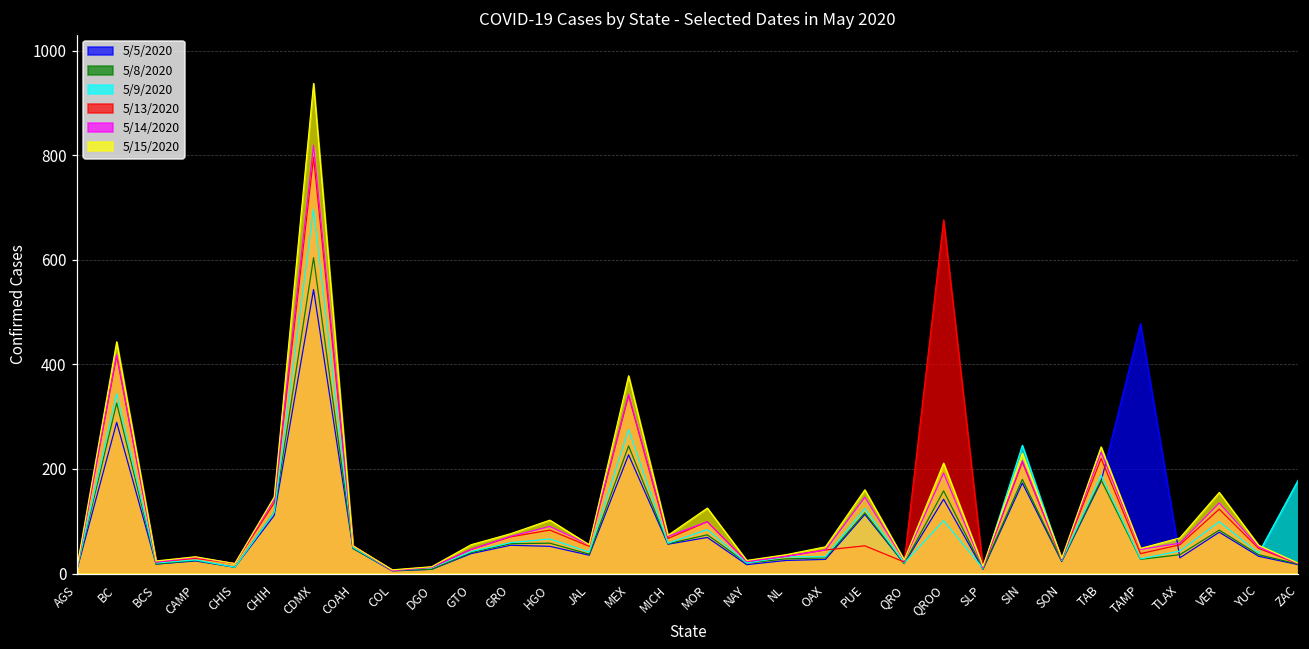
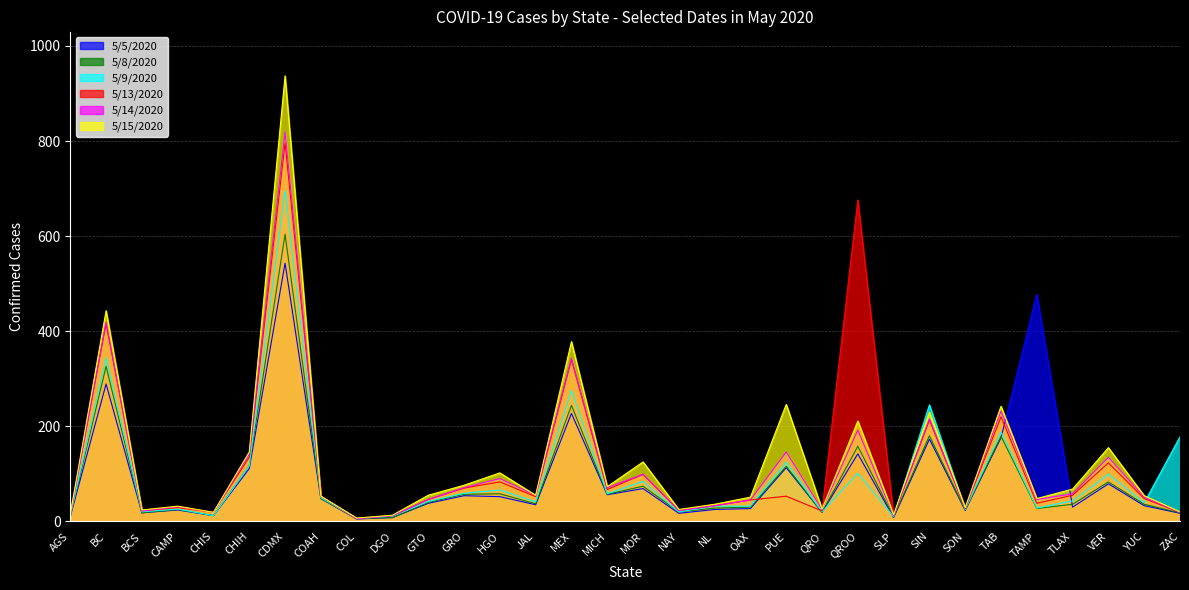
  {
    "5/5/2020": {
      "BC": 290,
      "CHIH": 110,
      "CDMX": 540,
      "HGO": 50,
      "MEX": 230,
      "QROO": 140,
      "SIN": 170,
      "TAMP": 480,
      "TLAX": 30
    },
    "5/8/2020": {
      "BC": 330,
      "CDMX": 600,
      "HGO": 60,
      "MEX": 240,
      "QROO": 160,
      "SIN": 180,
      "TLAX": 40
    },
    "5/9/2020": {
      "BC": 340,
      "CDMX": 700,
      "HGO": 70,
      "MEX": 280,
      "MOR": 80,
      "PUE": 120,
      "QROO": 100,
      "SIN": 250,
      "TAB": 190,
      "TLAX": 40,
      "VER": 100,
      "ZAC": 180
    },
    "5/13/2020": {
      "CHIH": 140,
      "CDMX": 800,
      "HGO": 80,
      "PUE": 50,
      "QROO": 680,
      "TAB": 220,
      "TAMP": 40,
      "VER": 120
    },
    "5/14/2020": {
      "CDMX": 820,
      "HGO": 90,
      "PUE": 150,
      "QROO": 190,
      "TAB": 230,
      "VER": 140
    },
    "5/15/2020": {
      "BC": 440,
      "CDMX": 940,
      "GTO": 60,
      "HGO": 100,
      "MEX": 380,
      "MOR": 130,
      "OAX": 50,
-     "PUE": 160,
+     "PUE": 250,
      "QROO": 210,
      "SIN": 230,
      "TAB": 240,
      "TLAX": 70,
      "VER": 160
    }
  }
